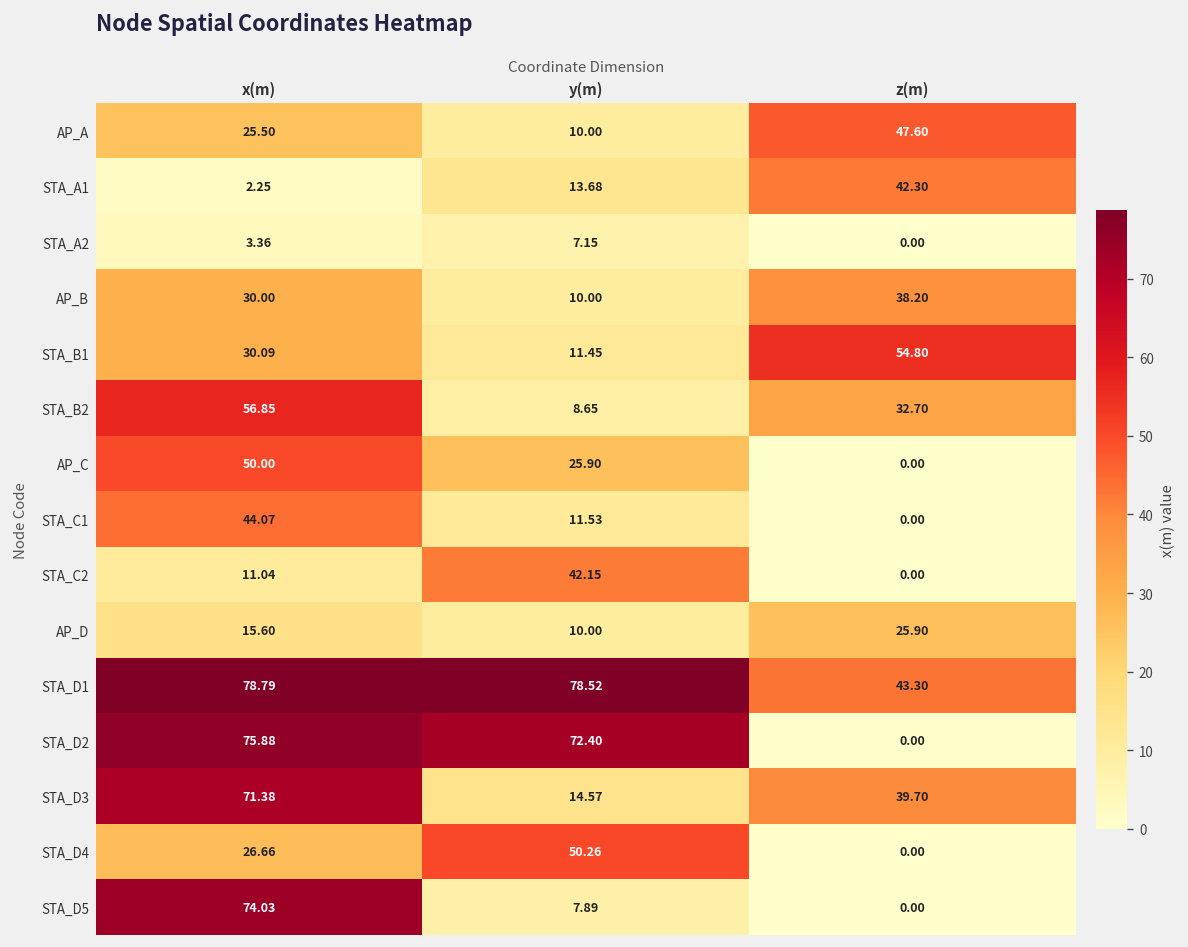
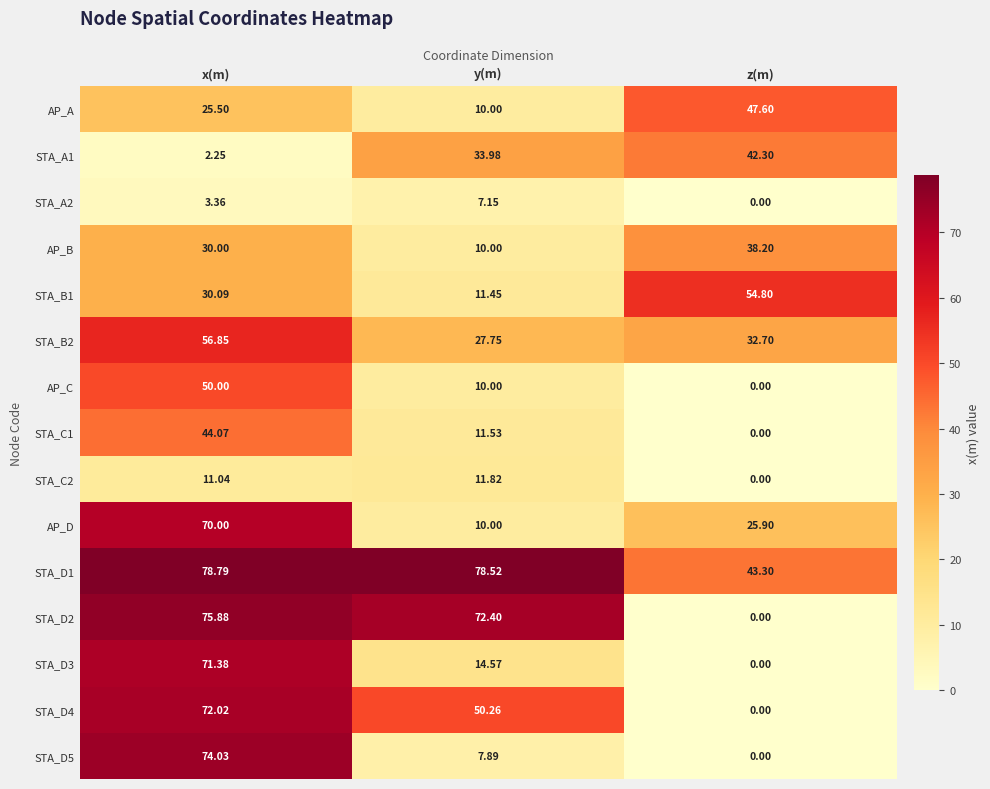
  {
    "AP_A": {
      "x(m)": 25.50,
      "y(m)": 10.00,
      "z(m)": 47.60
    },
    "STA_A1": {
      "x(m)": 2.25,
-     "y(m)": 13.68,
+     "y(m)": 33.98,
      "z(m)": 42.30
    },
    "STA_A2": {
      "x(m)": 3.36,
      "y(m)": 7.15,
      "z(m)": 0.00
    },
    "AP_B": {
      "x(m)": 30.00,
      "y(m)": 10.00,
      "z(m)": 38.20
    },
    "STA_B1": {
      "x(m)": 30.09,
      "y(m)": 11.45,
      "z(m)": 54.80
    },
    "STA_B2": {
      "x(m)": 56.85,
-     "y(m)": 8.65,
+     "y(m)": 27.75,
      "z(m)": 32.70
    },
    "AP_C": {
      "x(m)": 50.00,
-     "y(m)": 25.90,
+     "y(m)": 10.00,
      "z(m)": 0.00
    },
    "STA_C1": {
      "x(m)": 44.07,
      "y(m)": 11.53,
      "z(m)": 0.00
    },
    "STA_C2": {
      "x(m)": 11.04,
-     "y(m)": 42.15,
+     "y(m)": 11.82,
      "z(m)": 0.00
    },
    "AP_D": {
-     "x(m)": 15.60,
+     "x(m)": 70.00,
      "y(m)": 10.00,
      "z(m)": 25.90
    },
    "STA_D1": {
      "x(m)": 78.79,
      "y(m)": 78.52,
      "z(m)": 43.30
    },
    "STA_D2": {
      "x(m)": 75.88,
      "y(m)": 72.40,
      "z(m)": 0.00
    },
    "STA_D3": {
      "x(m)": 71.38,
      "y(m)": 14.57,
-     "z(m)": 39.70
+     "z(m)": 0.00
    },
    "STA_D4": {
-     "x(m)": 26.66,
+     "x(m)": 72.02,
      "y(m)": 50.26,
      "z(m)": 0.00
    },
    "STA_D5": {
      "x(m)": 74.03,
      "y(m)": 7.89,
      "z(m)": 0.00
    }
  }
